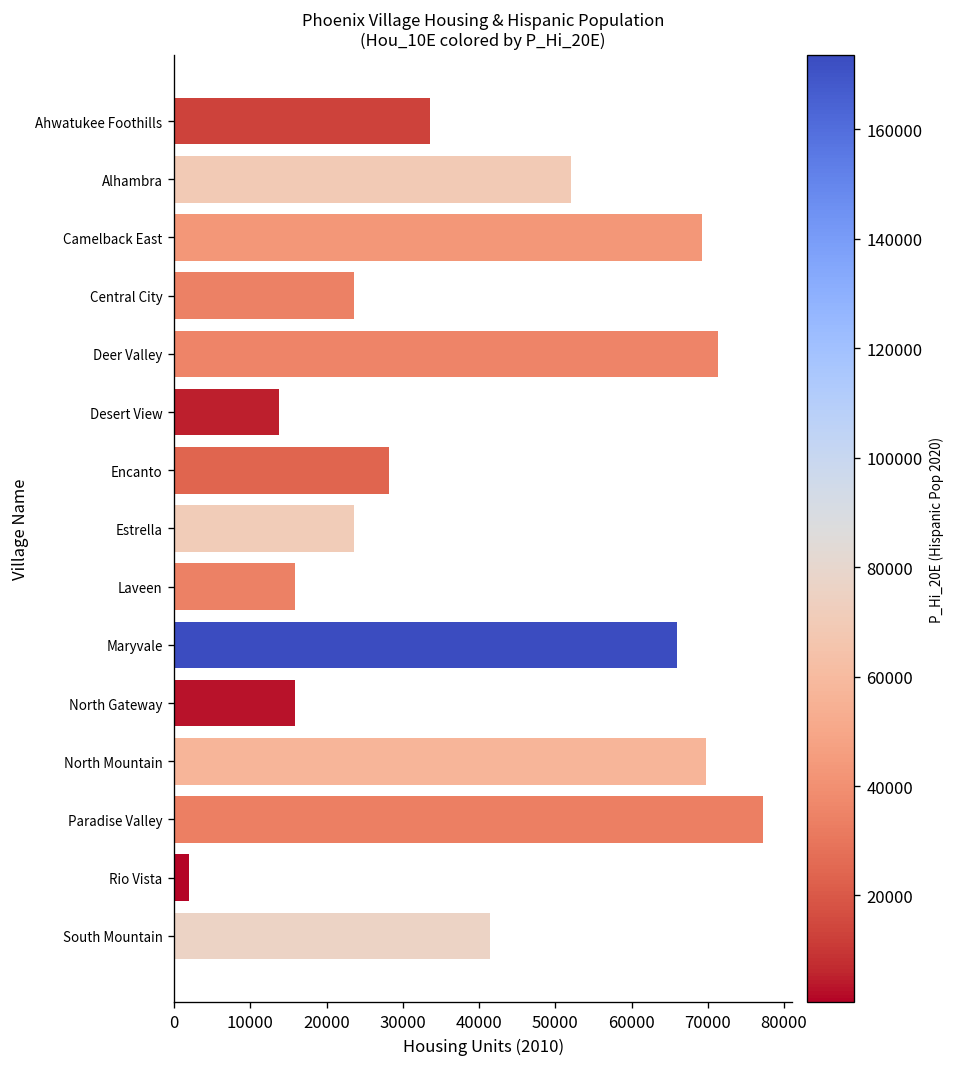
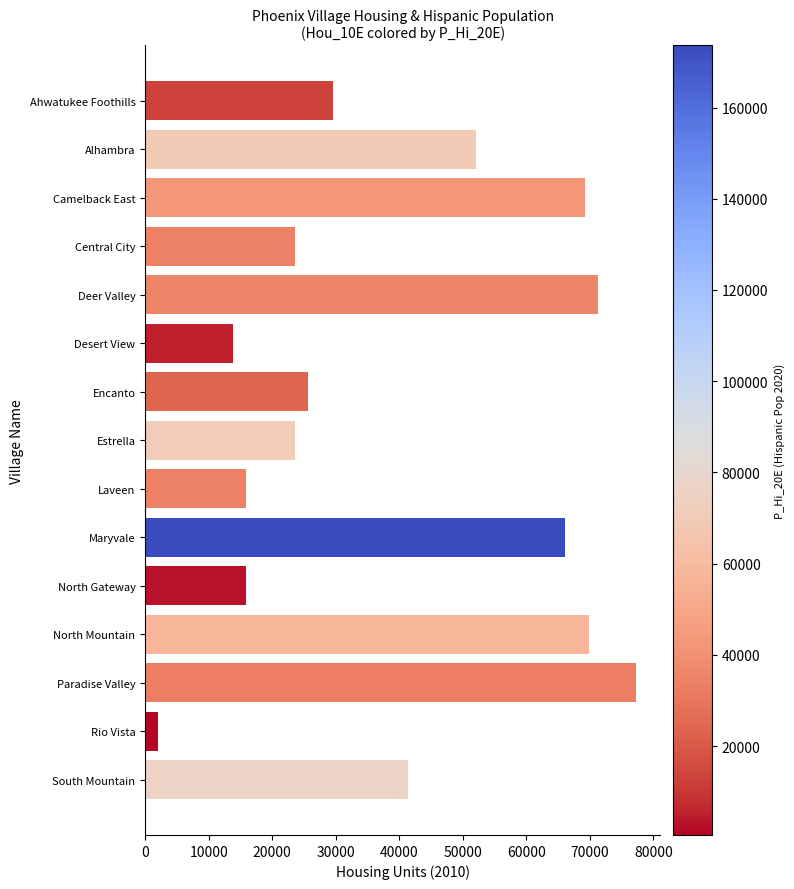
  {
-   "Ahwatukee Foothills": 34000,
+   "Ahwatukee Foothills": 30000,
    "Alhambra": 52000,
    "Camelback East": 69000,
    "Central City": 24000,
    "Deer Valley": 71000,
    "Desert View": 14000,
-   "Encanto": 28000,
+   "Encanto": 26000,
    "Estrella": 24000,
    "Laveen": 16000,
    "Maryvale": 66000,
    "North Gateway": 16000,
    "North Mountain": 70000,
    "Paradise Valley": 77000,
    "Rio Vista": 2000,
    "South Mountain": 41000
  }
